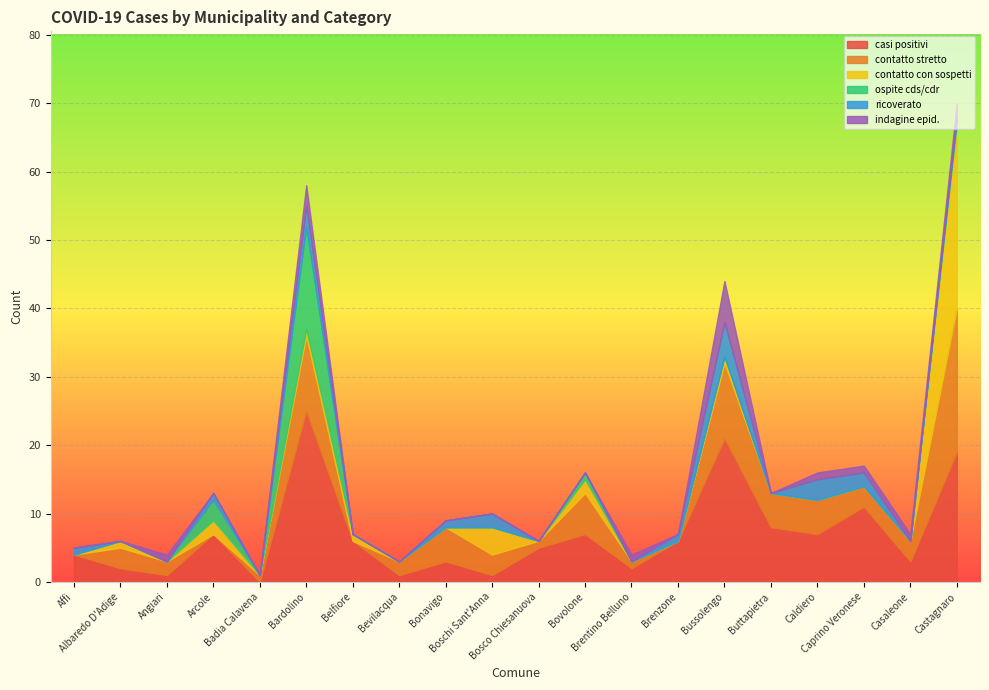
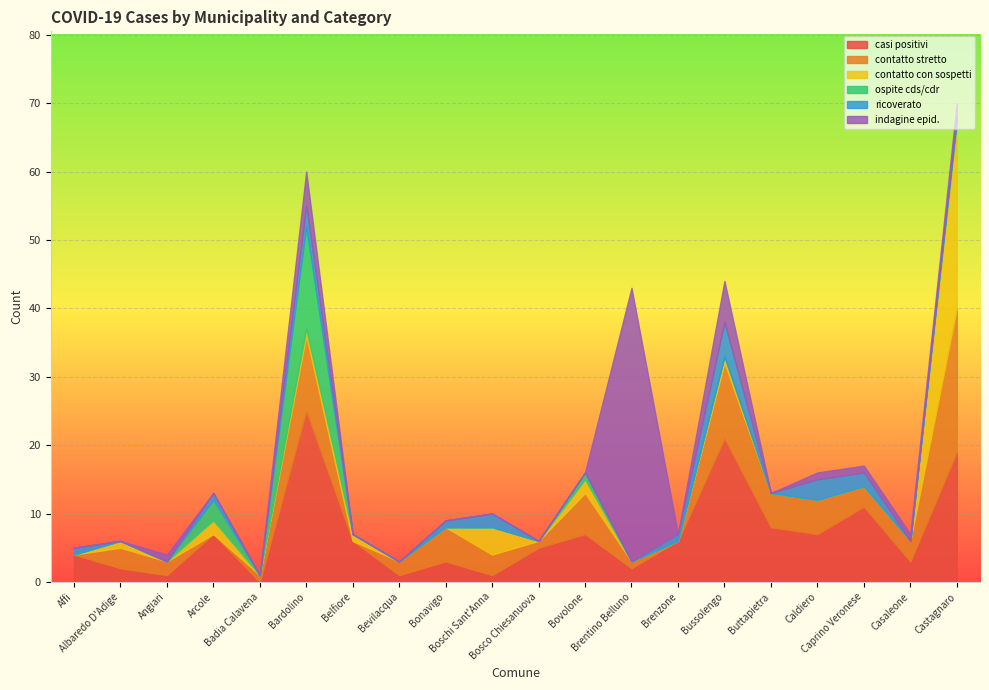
  {
    "contatto con sospetti": {
      "Arcole": 2,
      "Bardolino": 1,
      "Bovolone": 2
    },
    "ospite cds/cdr": {
      "Arcole": 3,
      "Bardolino": 15
    },
    "ricoverato": {
      "Bardolino": 3,
      "Bussolengo": 5,
      "Caldiero": 3,
      "Caprino Veronese": 2
    },
    "indagine epid.": {
      "Angiari": 1,
-     "Bardolino": 3,
-     "Brentino Belluno": 1,
+     "Bardolino": 5,
+     "Brentino Belluno": 40,
      "Bussolengo": 6,
      "Caldiero": 1,
      "Caprino Veronese": 1,
      "Casaleone": 1
    }
  }
